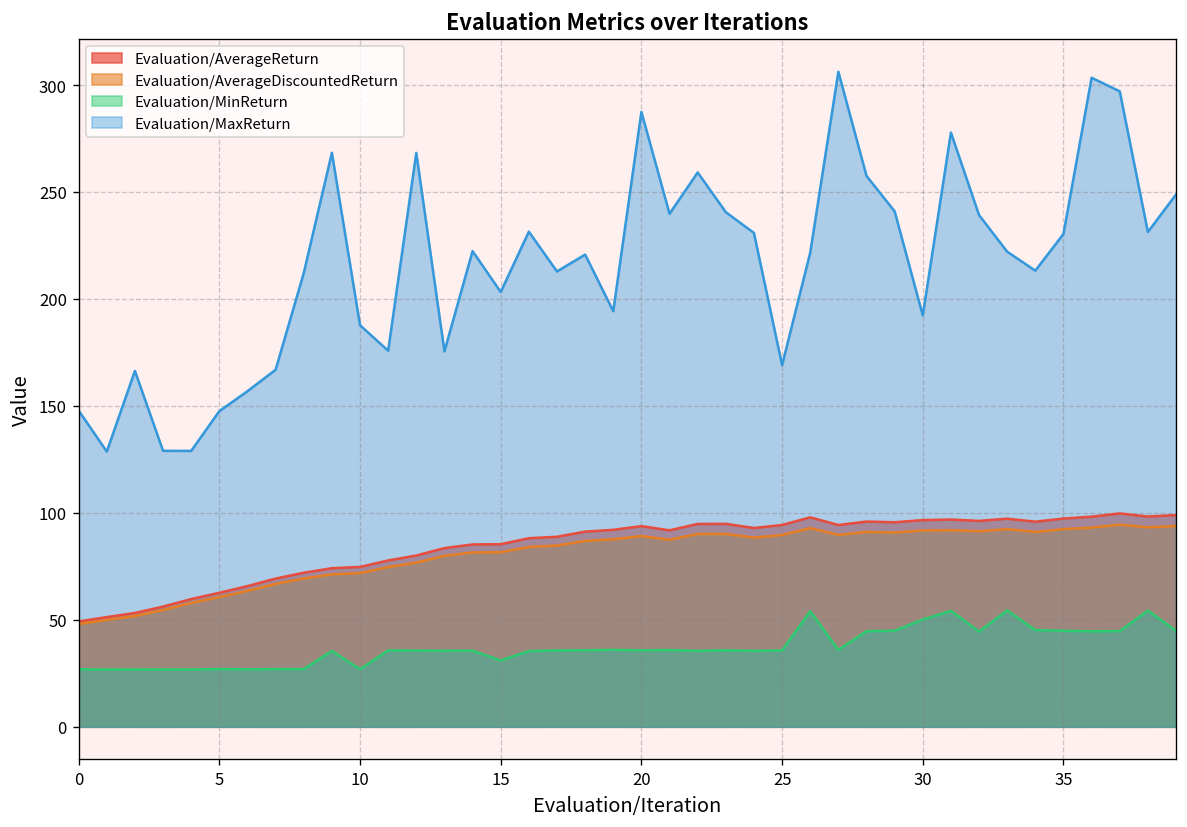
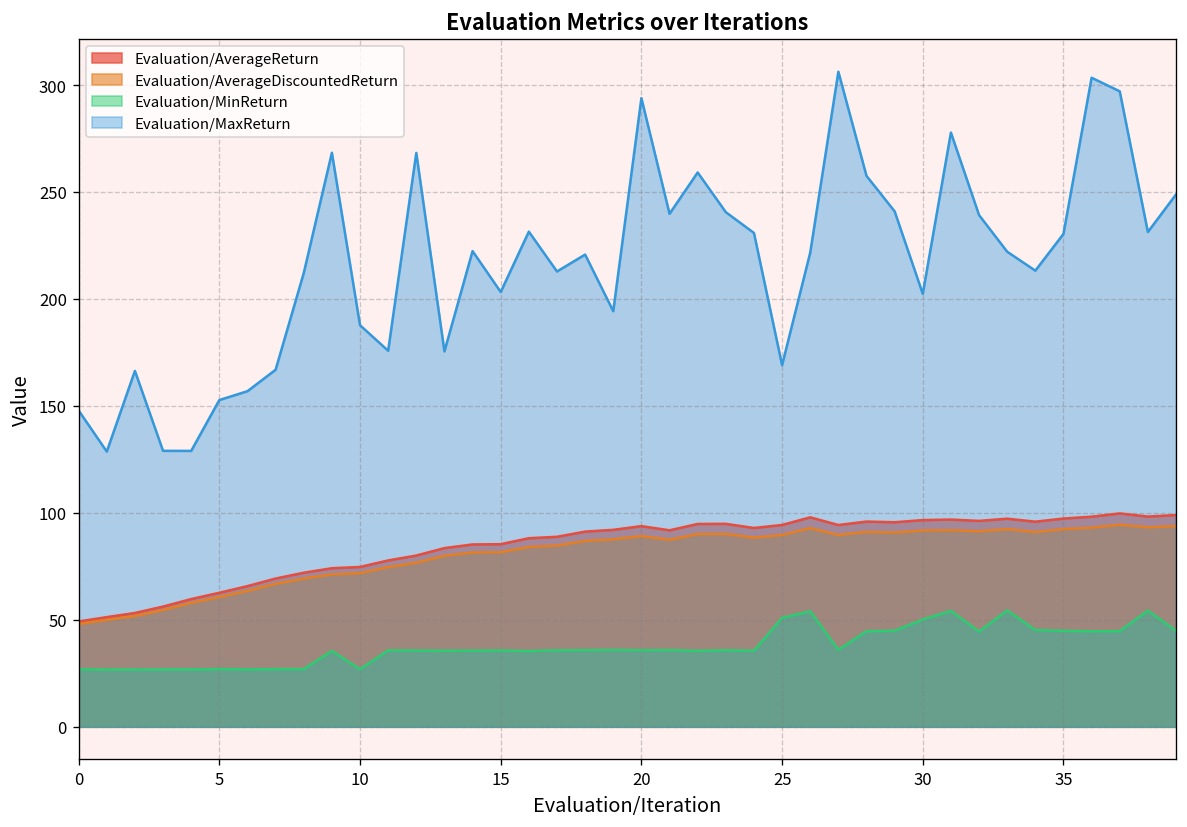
  {
    "Evaluation/MinReturn": {
      "0": 27,
      "5": 27,
      "10": 27,
-     "15": 31,
+     "15": 36,
      "20": 36,
-     "25": 36,
+     "25": 51,
      "30": 50,
      "35": 45
    },
    "Evaluation/MaxReturn": {
      "0": 148,
-     "5": 148,
+     "5": 153,
      "10": 188,
      "15": 203,
-     "20": 287,
+     "20": 294,
      "25": 169,
-     "30": 192,
+     "30": 202,
      "35": 230
    }
  }
